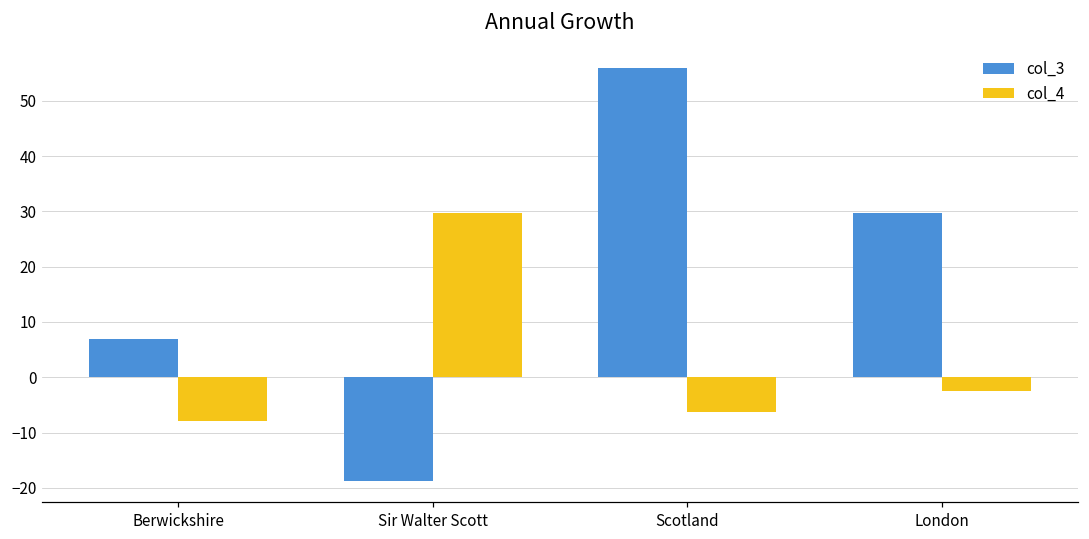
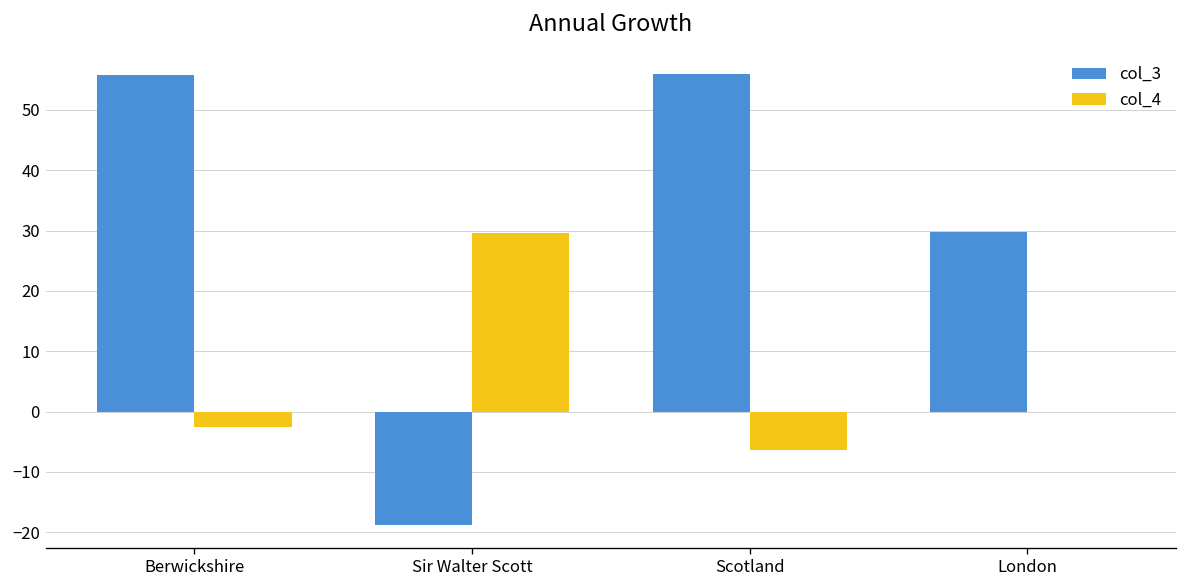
  {
    "col_3": {
-     "Berwickshire": 7,
+     "Berwickshire": 56,
      "Sir Walter Scott": -19,
      "Scotland": 56,
      "London": 30
    },
    "col_4": {
-     "Berwickshire": -8,
+     "Berwickshire": -3,
      "Sir Walter Scott": 30,
      "Scotland": -6,
-     "London": -3
+     "London": 0
    }
  }
